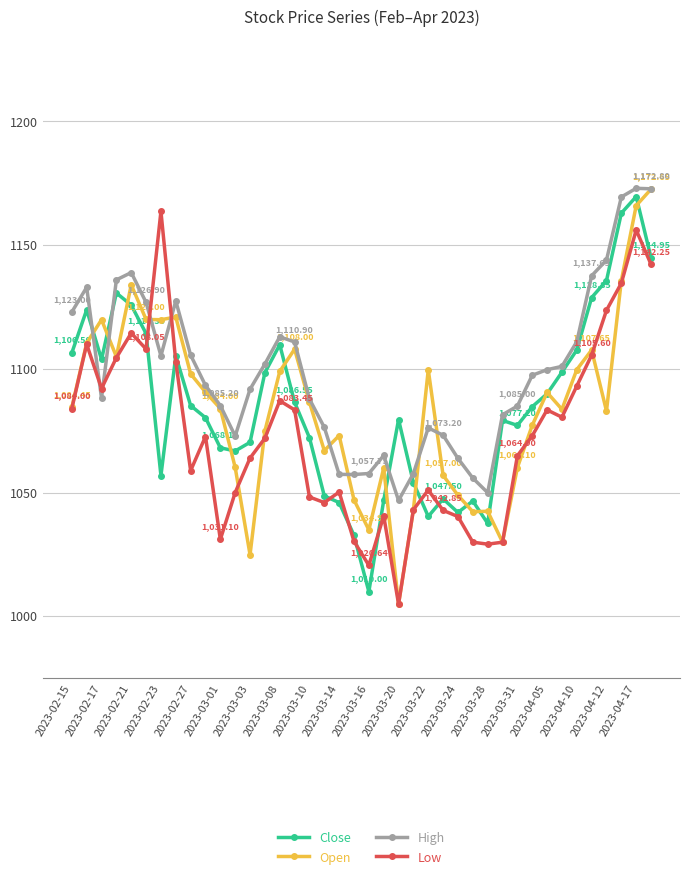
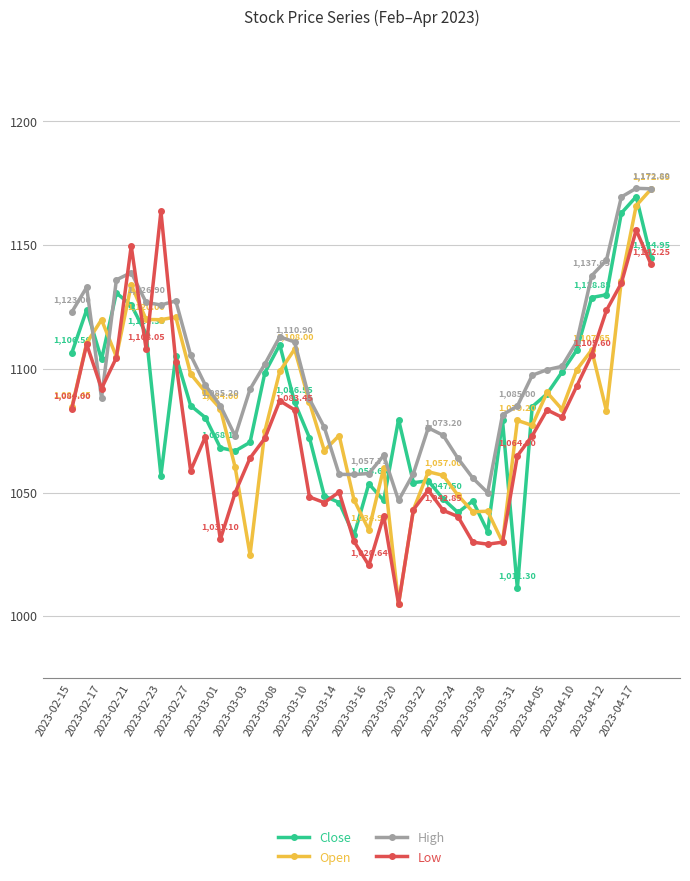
  {
    "Close": {
-     "2023-03-16": "1,010.00",
-     "2023-03-22": "1040",
-     "2023-03-28": "1038",
-     "2023-03-31": "1,077.20",
-     "2023-04-12": "1136"
+     "2023-03-16": "1,053.60",
+     "2023-03-22": "1055",
+     "2023-03-28": "1034",
+     "2023-03-31": "1,011.30",
+     "2023-04-12": "1130"
    },
    "Open": {
-     "2023-03-22": "1100",
-     "2023-03-31": "1,060.10"
+     "2023-03-22": "1058",
+     "2023-03-31": "1,079.20"
    },
    "High": {
      "2023-02-17": "1088",
      "2023-02-21": "1139",
-     "2023-02-23": "1105",
+     "2023-02-23": "1126",
      "2023-02-27": "1106",
      "2023-03-03": "1092",
      "2023-03-14": "1057",
      "2023-03-20": "1047",
      "2023-03-28": "1050",
      "2023-04-05": "1100"
    },
    "Low": {
      "2023-02-17": "1092",
-     "2023-02-21": "1115",
+     "2023-02-21": "1150",
      "2023-02-23": "1164",
      "2023-02-27": "1059",
      "2023-03-03": "1064",
      "2023-03-10": "1048",
      "2023-03-14": "1050",
      "2023-03-24": "1040",
      "2023-03-28": "1029",
      "2023-04-05": "1083",
      "2023-04-10": "1093",
      "2023-04-12": "1124",
      "2023-04-17": "1156"
    }
  }
